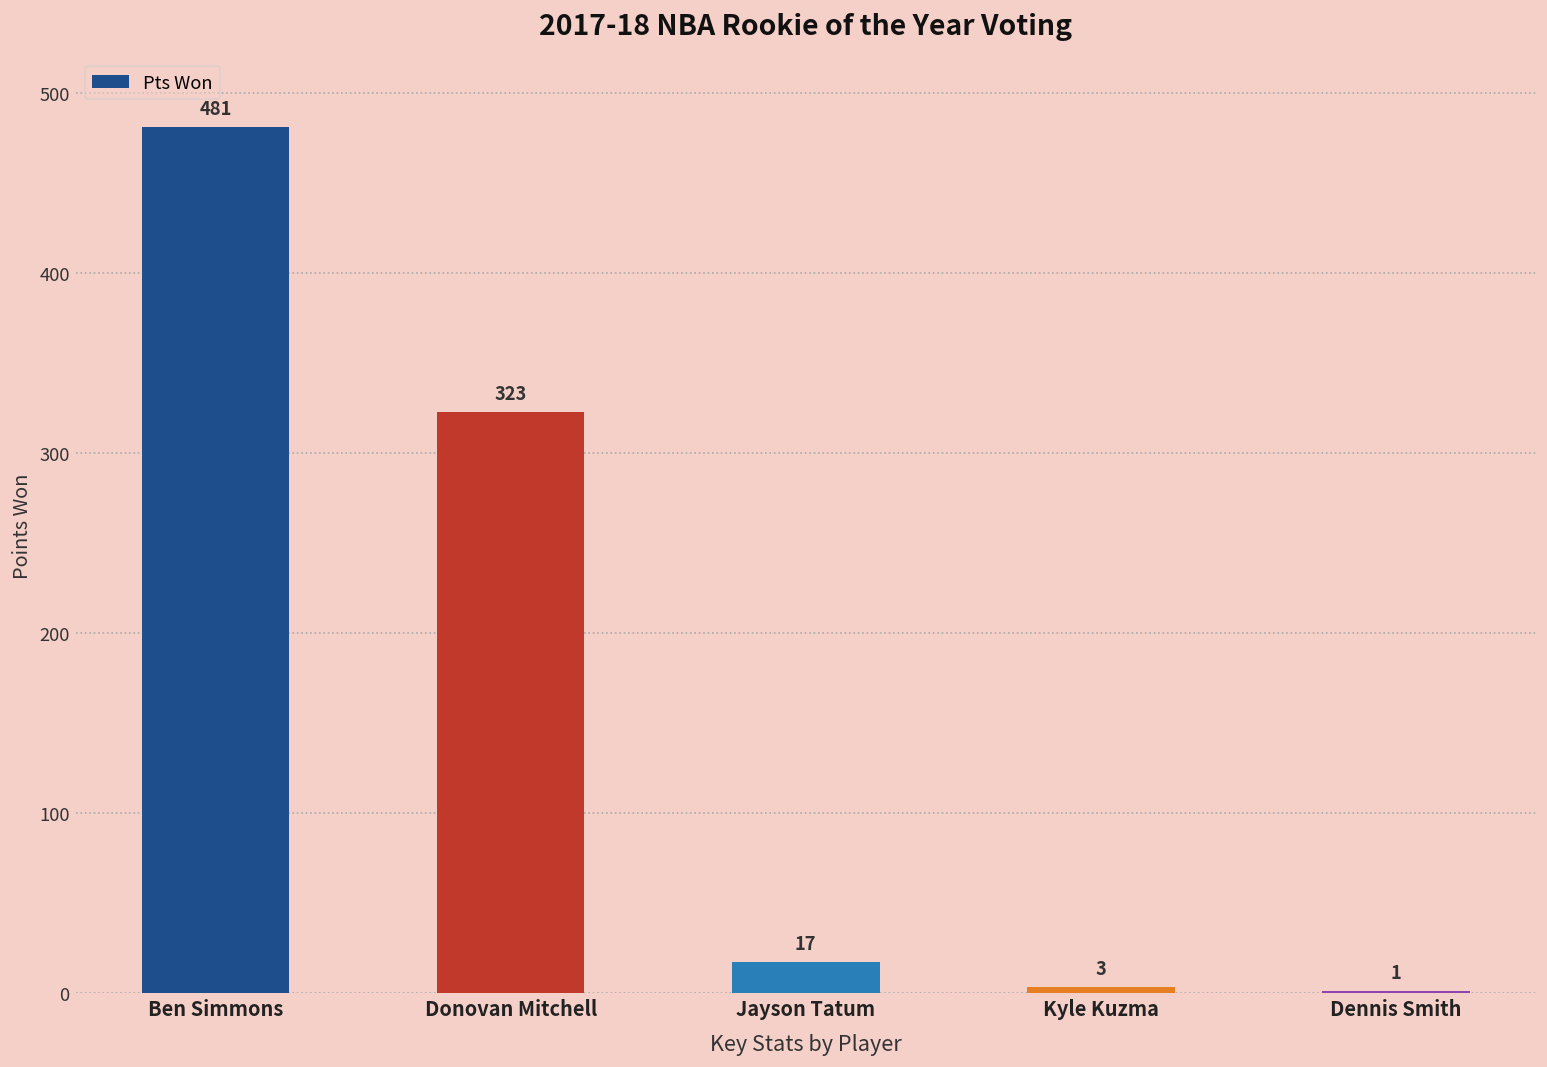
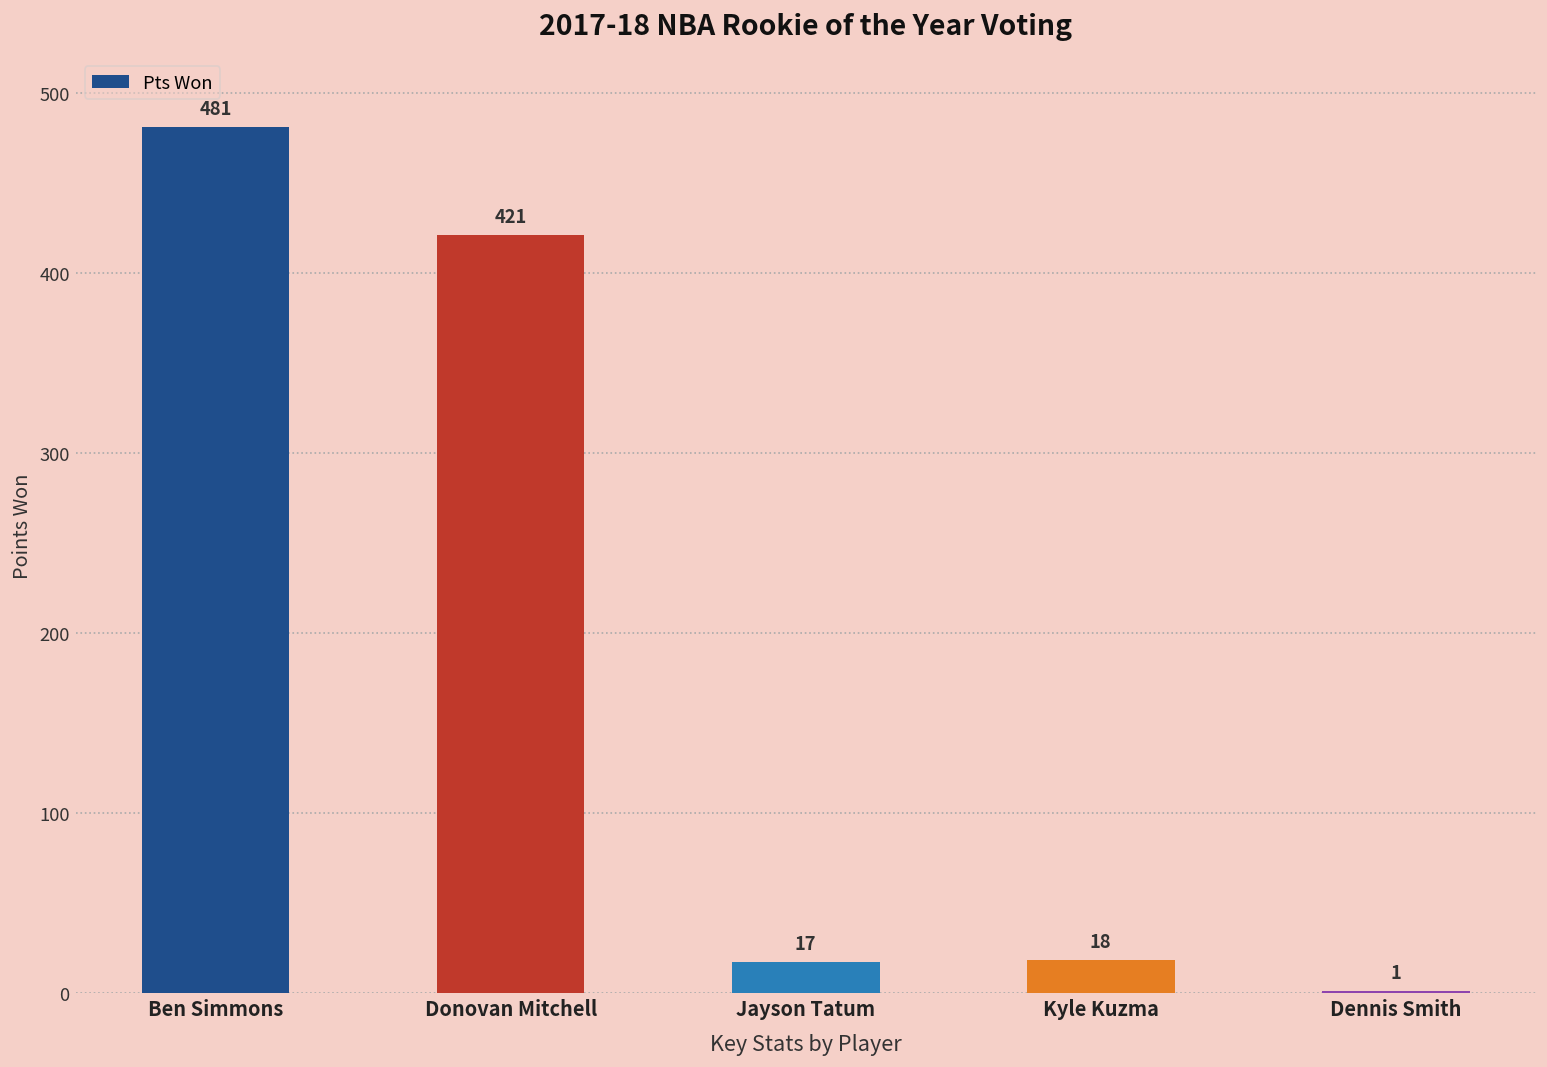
  {
-   "Donovan Mitchell": 323,
+   "Donovan Mitchell": 421,
    "Jayson Tatum": 17,
-   "Kyle Kuzma": 3,
+   "Kyle Kuzma": 18,
    "Dennis Smith": 1
  }
